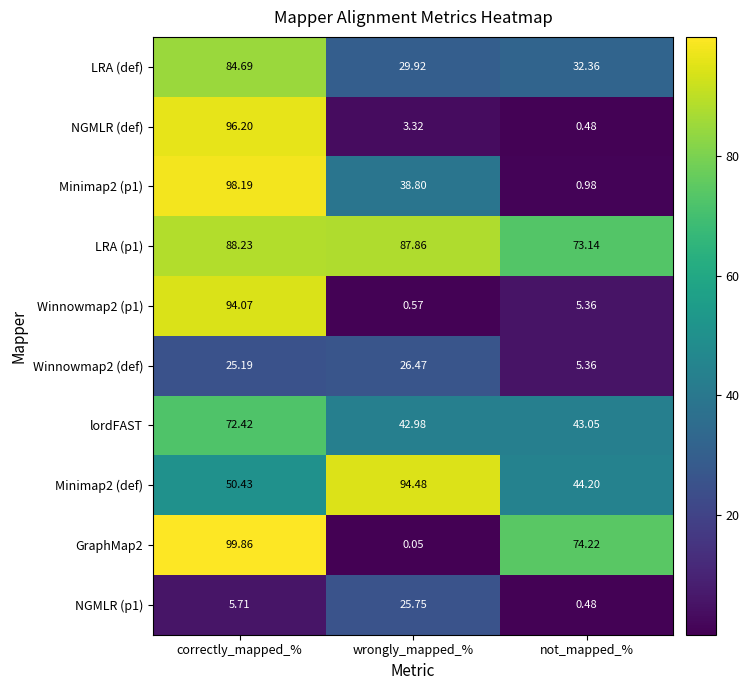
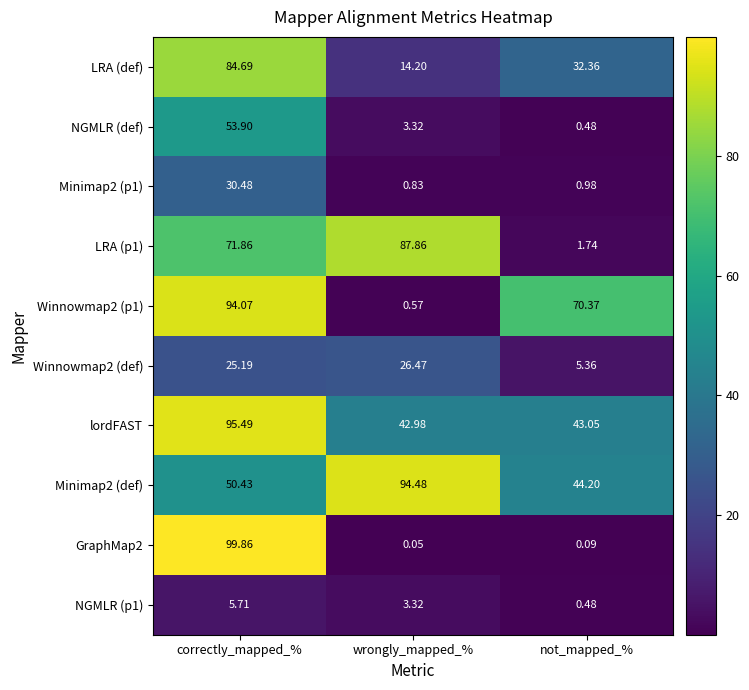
  {
    "LRA (def)": {
      "correctly_mapped_%": 84.69,
-     "wrongly_mapped_%": 29.92,
+     "wrongly_mapped_%": 14.20,
      "not_mapped_%": 32.36
    },
    "NGMLR (def)": {
-     "correctly_mapped_%": 96.20,
+     "correctly_mapped_%": 53.90,
      "wrongly_mapped_%": 3.32,
      "not_mapped_%": 0.48
    },
    "Minimap2 (p1)": {
-     "correctly_mapped_%": 98.19,
-     "wrongly_mapped_%": 38.80,
+     "correctly_mapped_%": 30.48,
+     "wrongly_mapped_%": 0.83,
      "not_mapped_%": 0.98
    },
    "LRA (p1)": {
-     "correctly_mapped_%": 88.23,
+     "correctly_mapped_%": 71.86,
      "wrongly_mapped_%": 87.86,
-     "not_mapped_%": 73.14
+     "not_mapped_%": 1.74
    },
    "Winnowmap2 (p1)": {
      "correctly_mapped_%": 94.07,
      "wrongly_mapped_%": 0.57,
-     "not_mapped_%": 5.36
+     "not_mapped_%": 70.37
    },
    "Winnowmap2 (def)": {
      "correctly_mapped_%": 25.19,
      "wrongly_mapped_%": 26.47,
      "not_mapped_%": 5.36
    },
    "lordFAST": {
-     "correctly_mapped_%": 72.42,
+     "correctly_mapped_%": 95.49,
      "wrongly_mapped_%": 42.98,
      "not_mapped_%": 43.05
    },
    "Minimap2 (def)": {
      "correctly_mapped_%": 50.43,
      "wrongly_mapped_%": 94.48,
      "not_mapped_%": 44.20
    },
    "GraphMap2": {
      "correctly_mapped_%": 99.86,
      "wrongly_mapped_%": 0.05,
-     "not_mapped_%": 74.22
+     "not_mapped_%": 0.09
    },
    "NGMLR (p1)": {
      "correctly_mapped_%": 5.71,
-     "wrongly_mapped_%": 25.75,
+     "wrongly_mapped_%": 3.32,
      "not_mapped_%": 0.48
    }
  }
